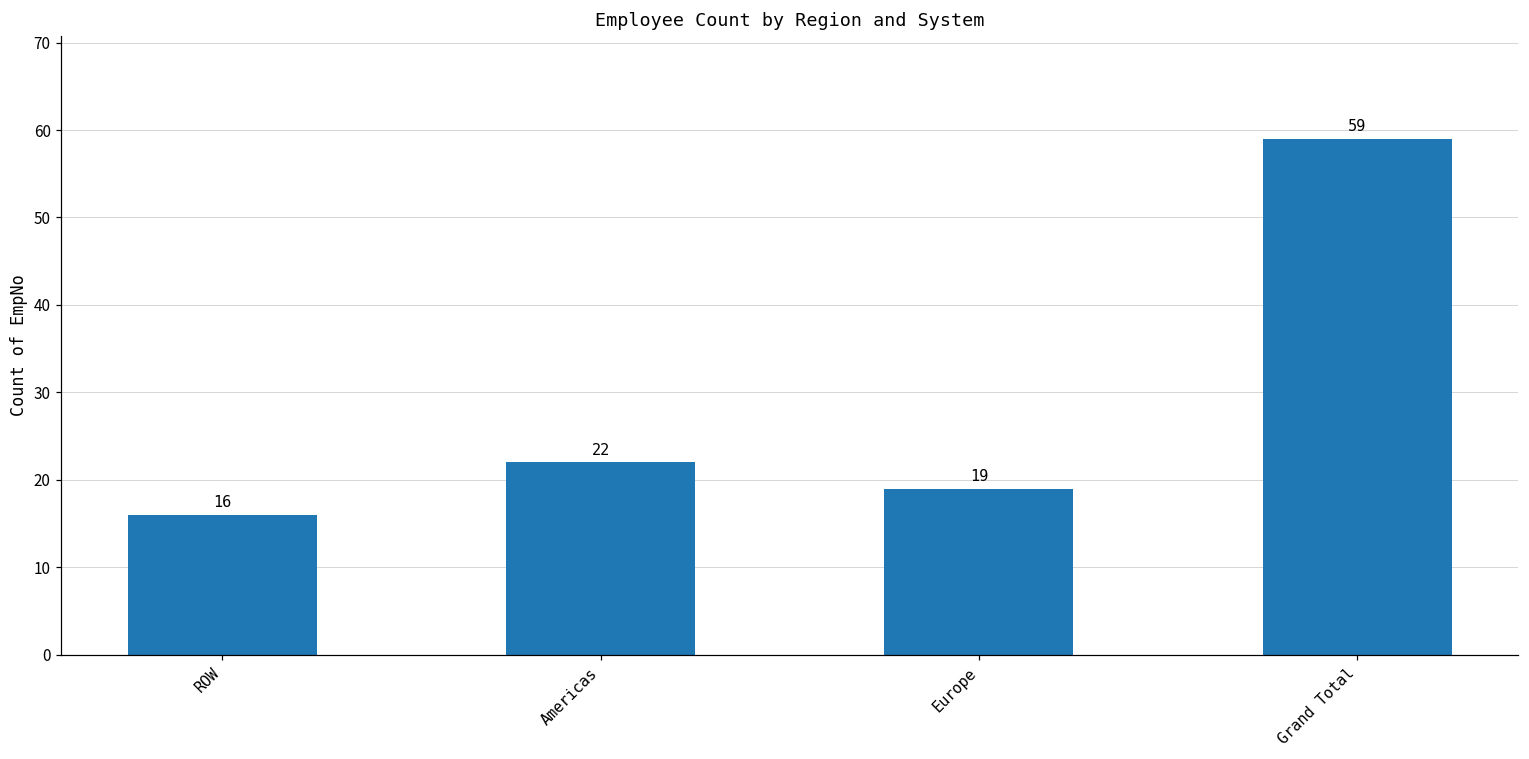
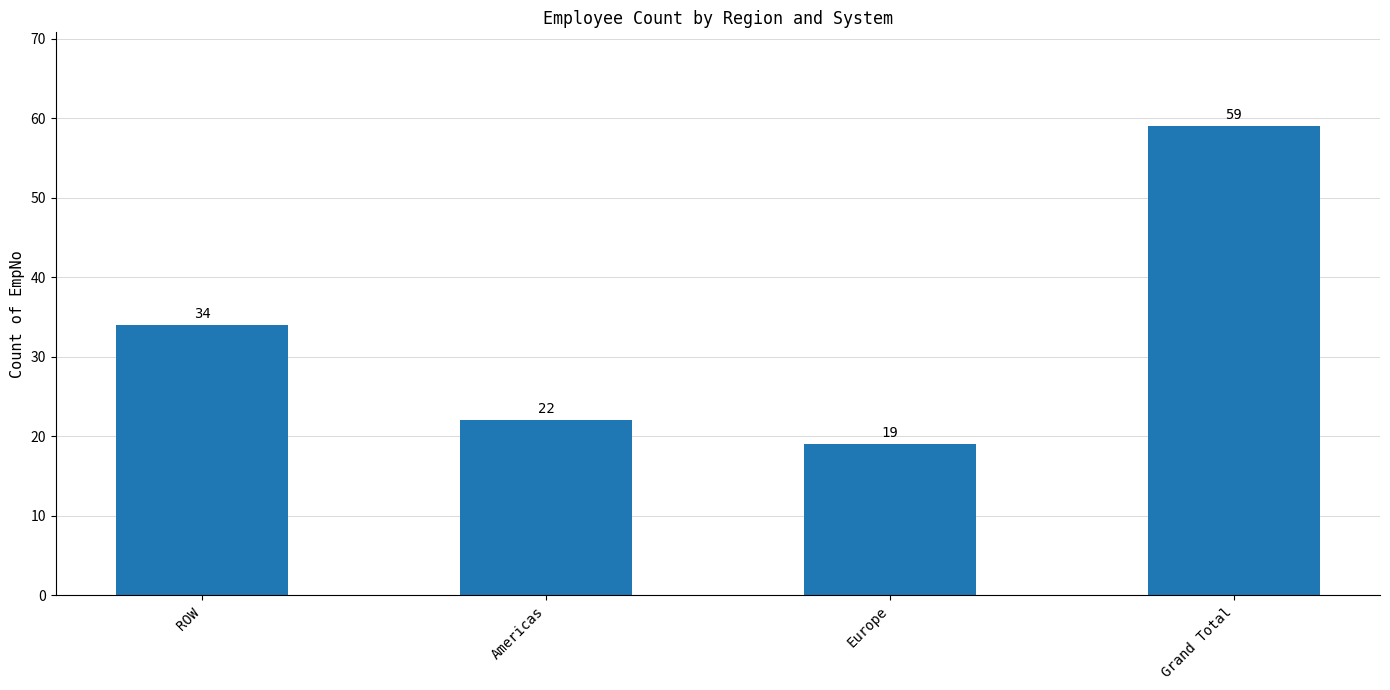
  {
-   "ROW": 16,
+   "ROW": 34,
    "Americas": 22,
    "Europe": 19,
    "Grand Total": 59
  }
